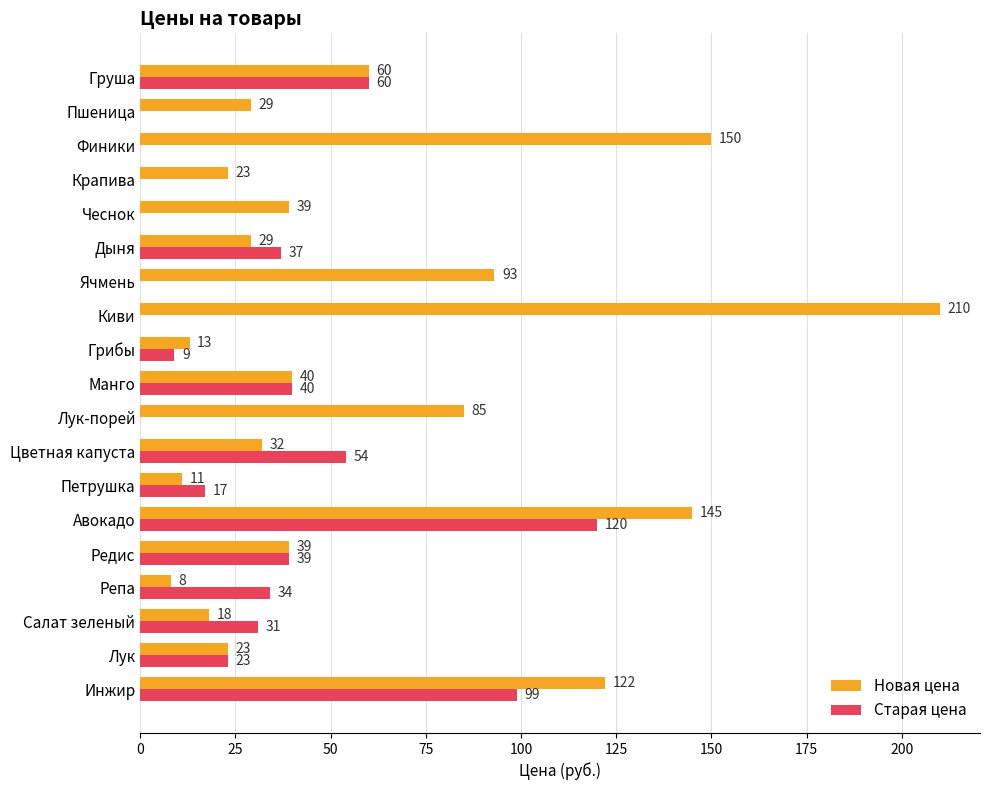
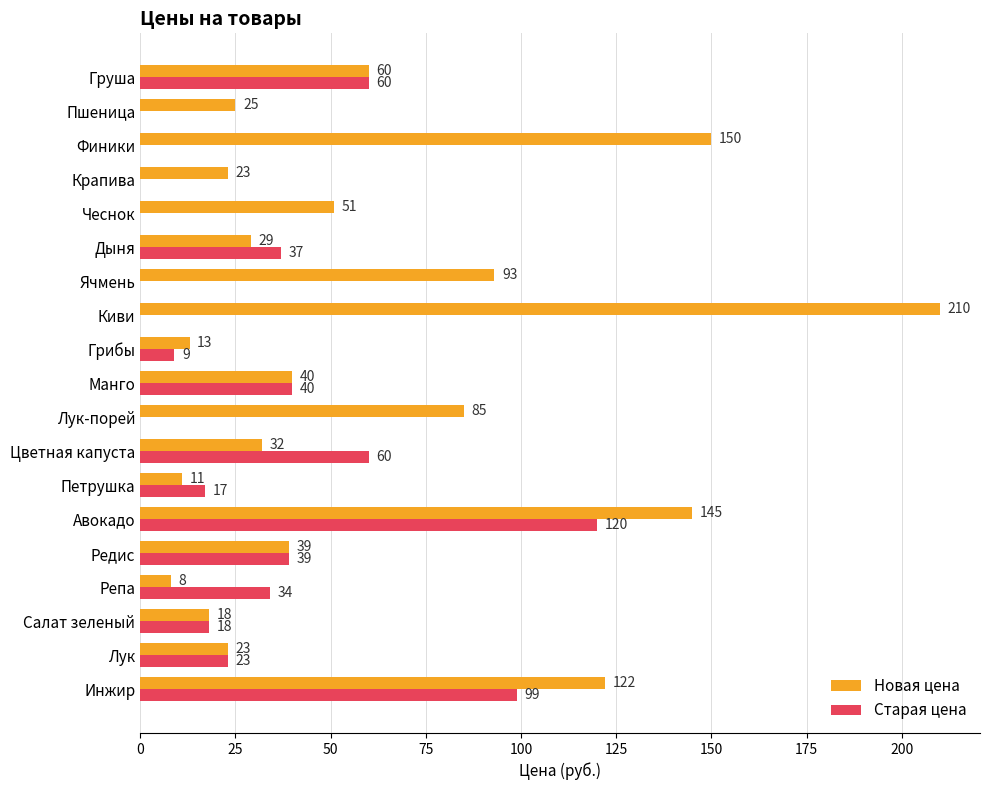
  {
    "Новая цена": {
      "Груша": 60,
-     "Пшеница": 29,
+     "Пшеница": 25,
      "Финики": 150,
      "Крапива": 23,
-     "Чеснок": 39,
+     "Чеснок": 51,
      "Дыня": 29,
      "Ячмень": 93,
      "Киви": 210,
      "Грибы": 13,
      "Манго": 40,
      "Лук-порей": 85,
      "Цветная капуста": 32,
      "Петрушка": 11,
      "Авокадо": 145,
      "Редис": 39,
      "Репа": 8,
      "Салат зеленый": 18,
      "Лук": 23,
      "Инжир": 122
    },
    "Старая цена": {
      "Груша": 60,
      "Дыня": 37,
      "Грибы": 9,
      "Манго": 40,
-     "Цветная капуста": 54,
+     "Цветная капуста": 60,
      "Петрушка": 17,
      "Авокадо": 120,
      "Редис": 39,
      "Репа": 34,
-     "Салат зеленый": 31,
+     "Салат зеленый": 18,
      "Лук": 23,
      "Инжир": 99
    }
  }
